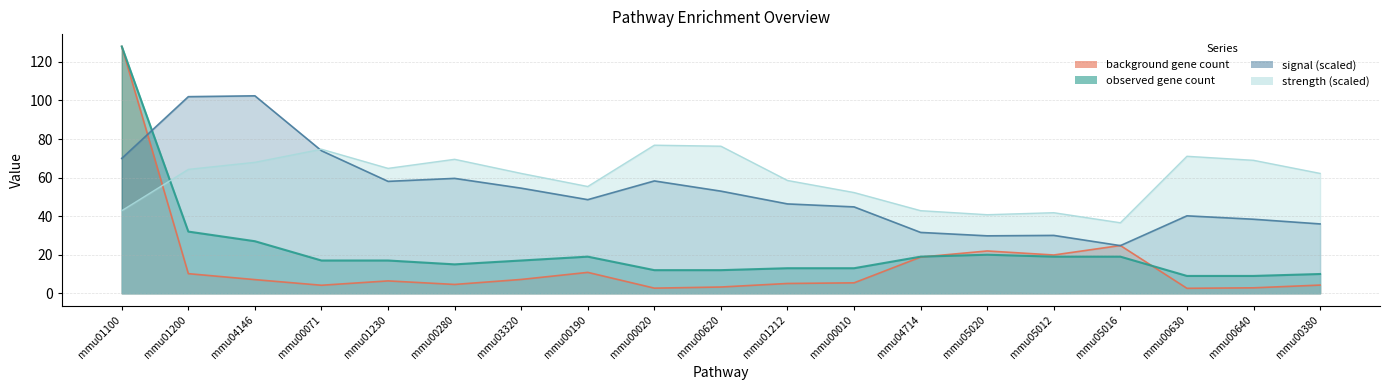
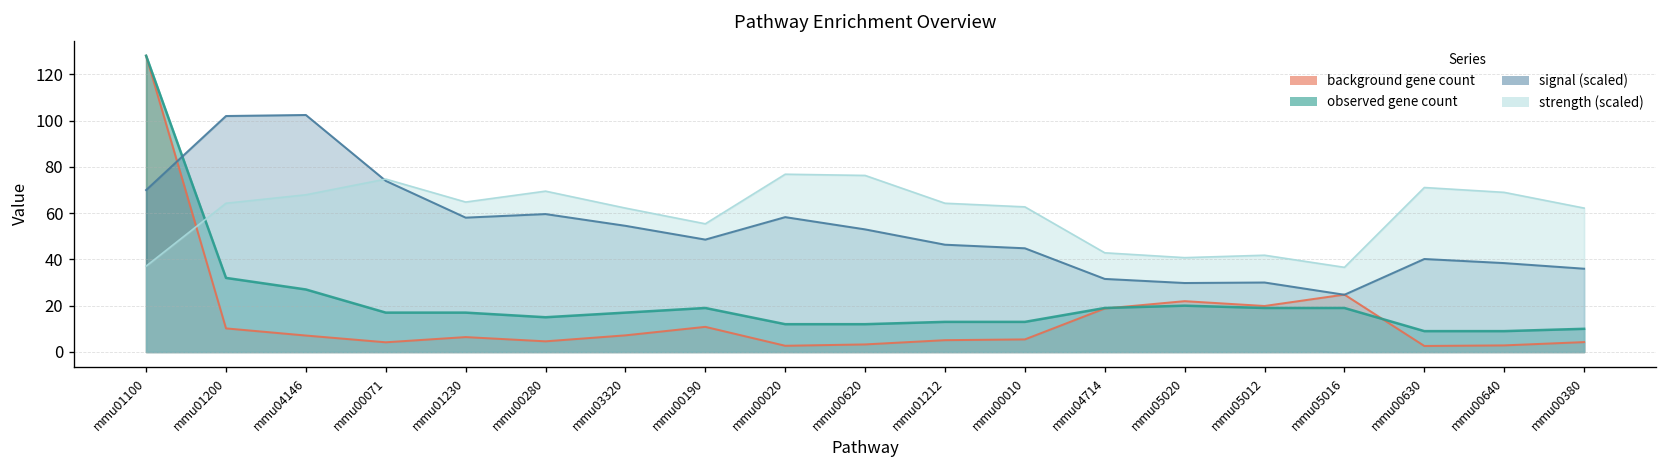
  {
    "background gene count": {
      "mmu01200": 10,
      "mmu04146": 7,
      "mmu00071": 4,
      "mmu01230": 6,
      "mmu00280": 5,
      "mmu03320": 7,
      "mmu00190": 11,
      "mmu00020": 3,
      "mmu00620": 3,
      "mmu01212": 5,
      "mmu00010": 5,
      "mmu05020": 22,
      "mmu00630": 3,
      "mmu00640": 3,
      "mmu00380": 4
    },
    "strength (scaled)": {
-     "mmu01100": 43,
+     "mmu01100": 37,
      "mmu01200": 64,
      "mmu04146": 68,
      "mmu01230": 65,
      "mmu00280": 69,
      "mmu03320": 62,
      "mmu00190": 55,
      "mmu00020": 77,
      "mmu00620": 76,
-     "mmu01212": 59,
-     "mmu00010": 52,
+     "mmu01212": 64,
+     "mmu00010": 63,
      "mmu04714": 43,
      "mmu05020": 41,
      "mmu05012": 42,
      "mmu05016": 37,
      "mmu00630": 71,
      "mmu00640": 69,
      "mmu00380": 62
    }
  }
